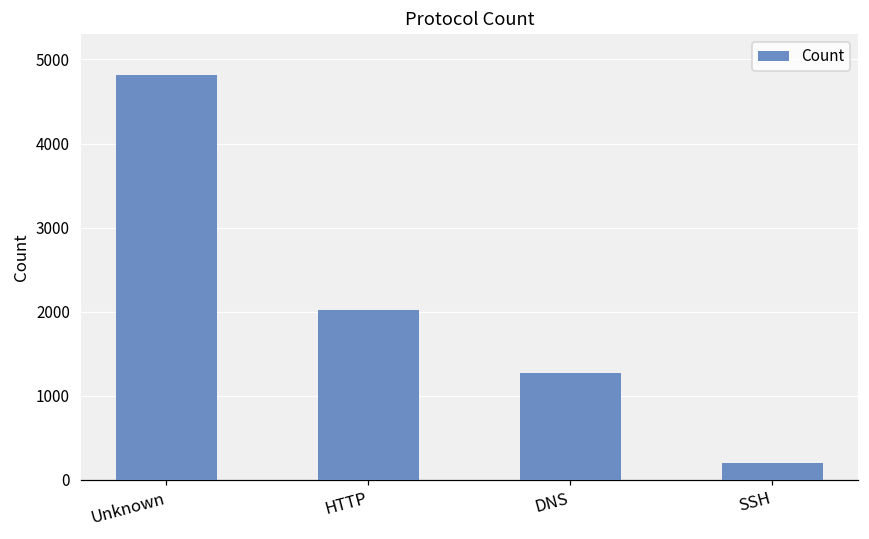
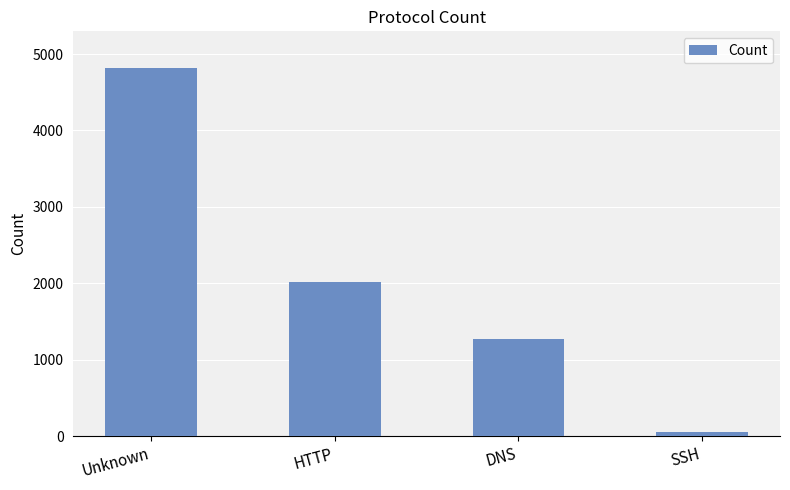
  {
    "Unknown": 4800,
    "HTTP": 2000,
    "DNS": 1300,
-   "SSH": 200
+   "SSH": 100
  }
